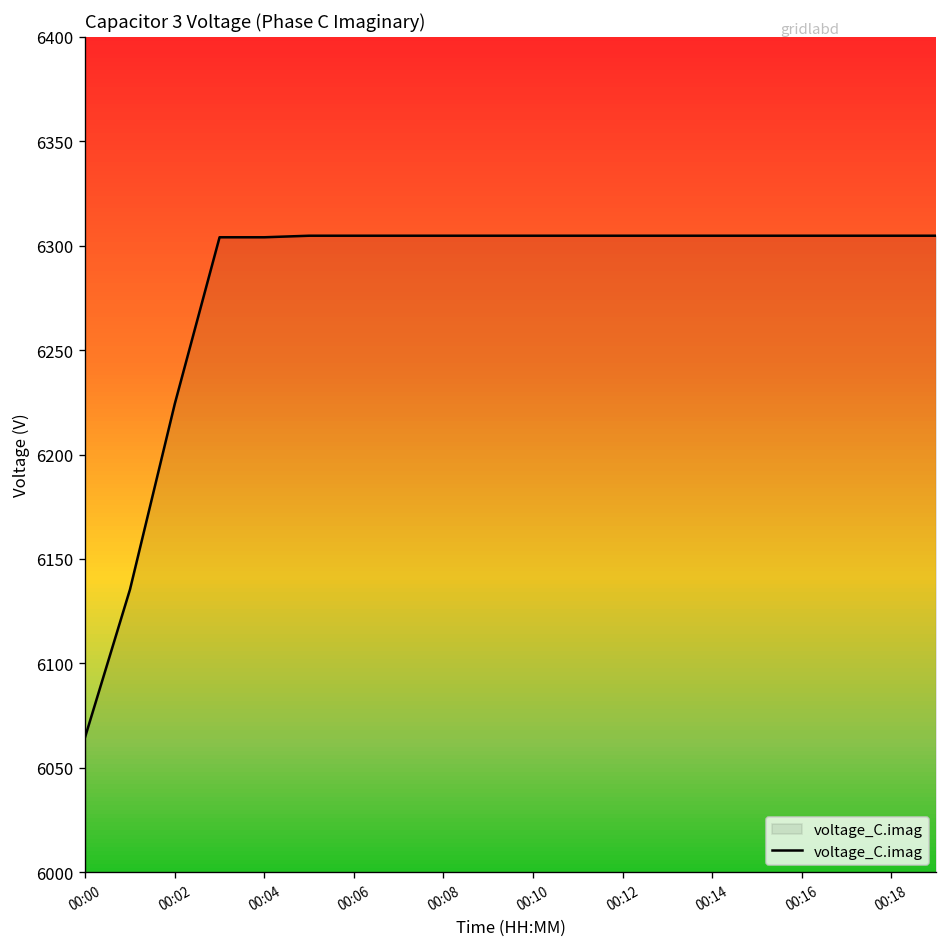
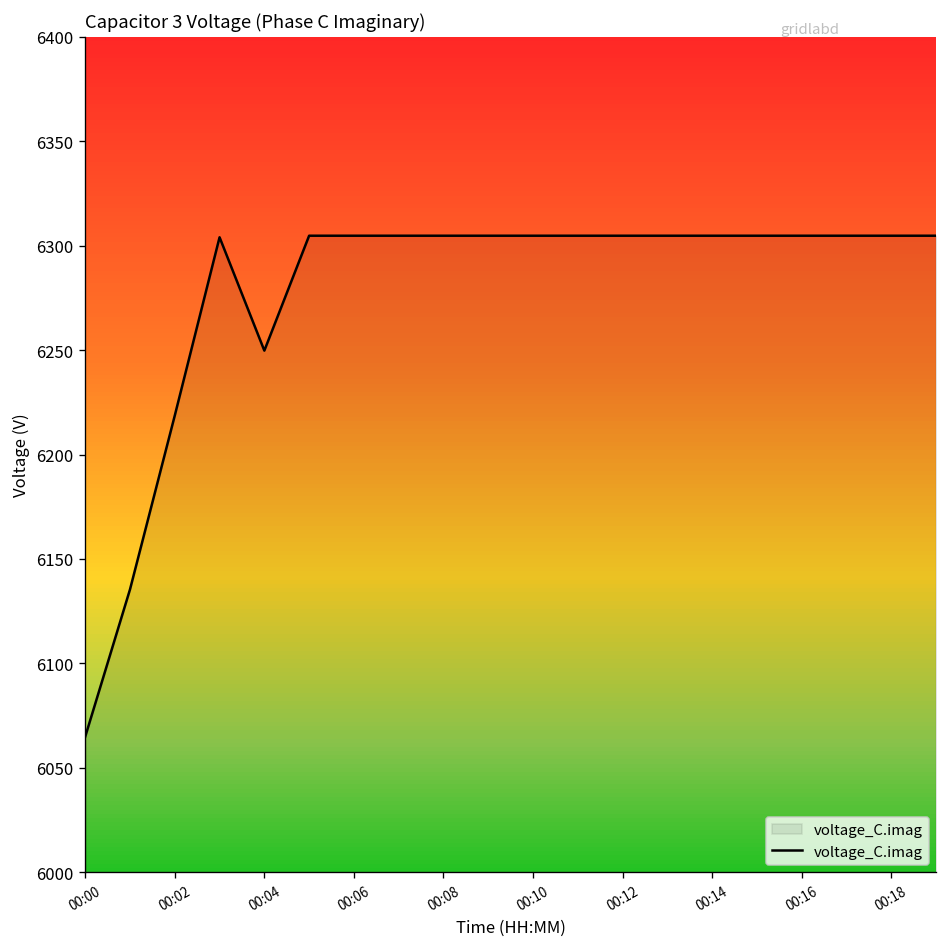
  {
    "00:00": 6065,
-   "00:02": 6224,
-   "00:04": 6304,
+   "00:02": 6219,
+   "00:04": 6250,
    "00:06": 6305,
    "00:08": 6305,
    "00:10": 6305,
    "00:12": 6305,
    "00:14": 6305,
    "00:16": 6305,
    "00:18": 6305
  }
